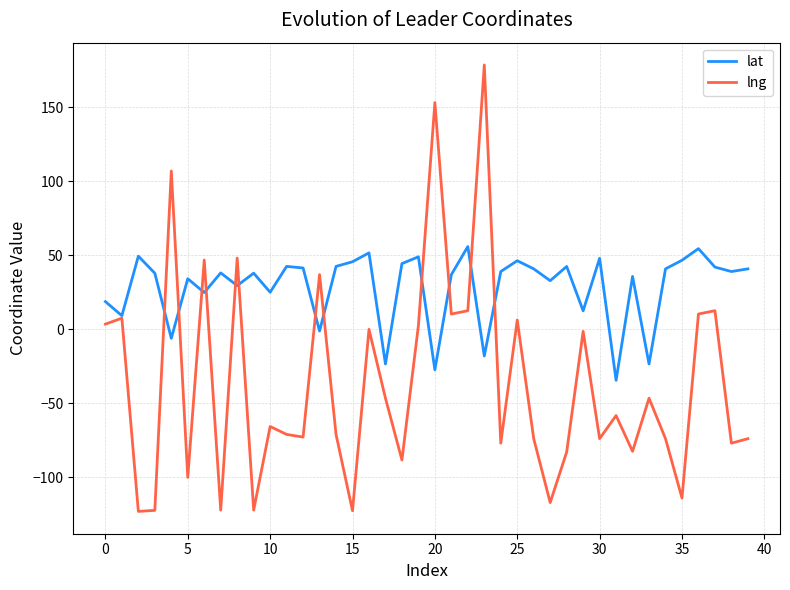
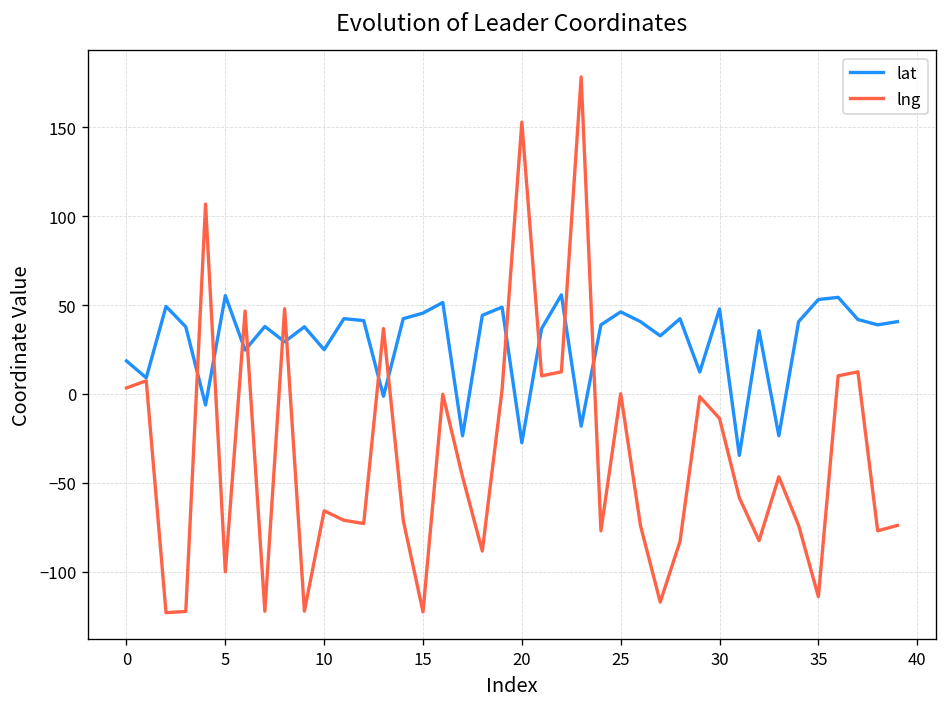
  {
    "lat": {
      "0": 19,
-     "5": 34,
+     "5": 55,
      "10": 25,
      "15": 46,
      "20": -27,
      "25": 46,
      "30": 48,
-     "35": 47
+     "35": 53
    },
    "lng": {
      "0": 3,
      "5": -100,
      "10": -66,
      "15": -123,
      "20": 153,
-     "25": 6,
-     "30": -74,
+     "25": 0,
+     "30": -14,
      "35": -114
    }
  }
